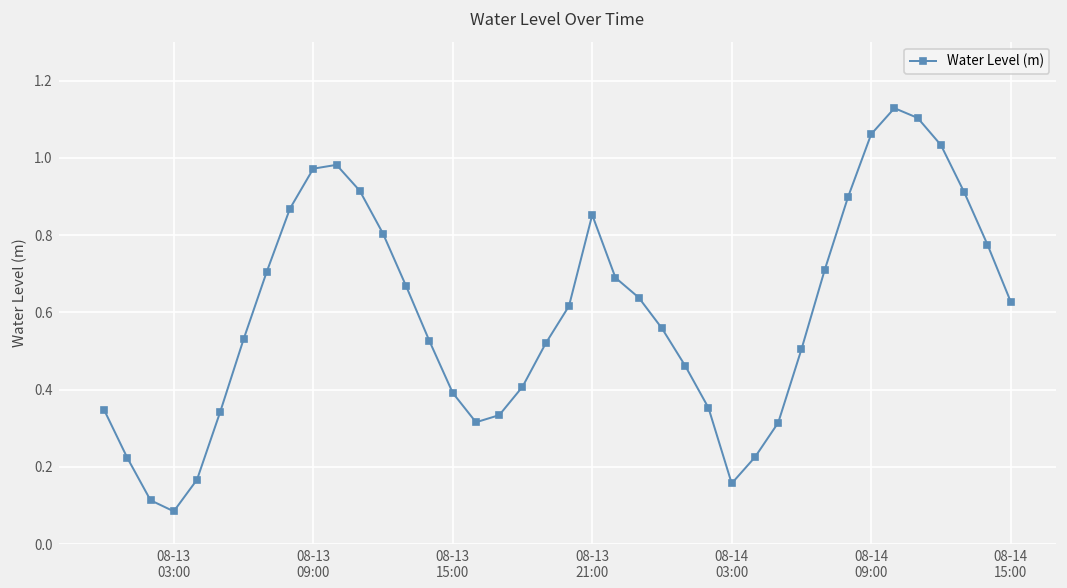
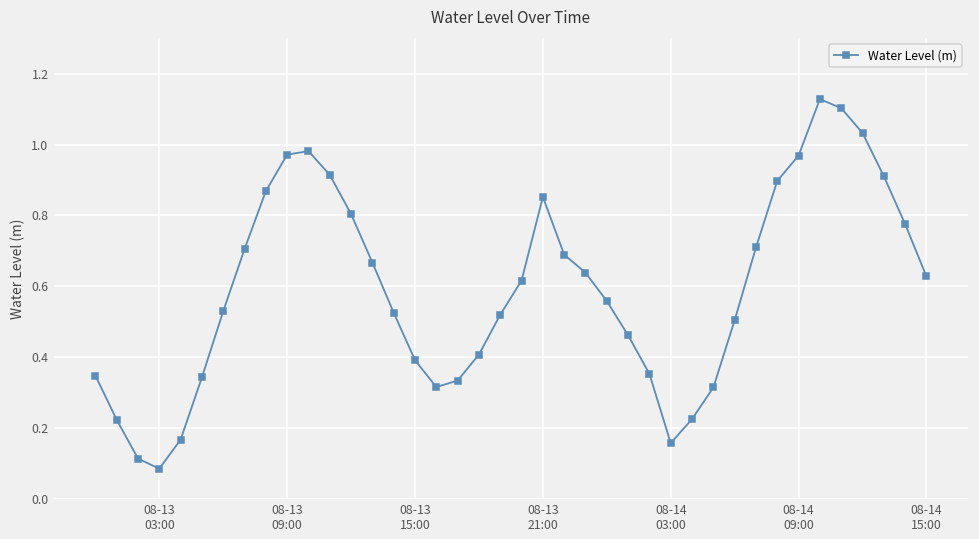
  {
    "08-13 03:00": 0.09,
    "08-13 09:00": 0.97,
    "08-13 15:00": 0.39,
    "08-13 21:00": 0.85,
    "08-14 03:00": 0.16,
-   "08-14 09:00": 1.06,
+   "08-14 09:00": 0.97,
    "08-14 15:00": 0.63
  }
